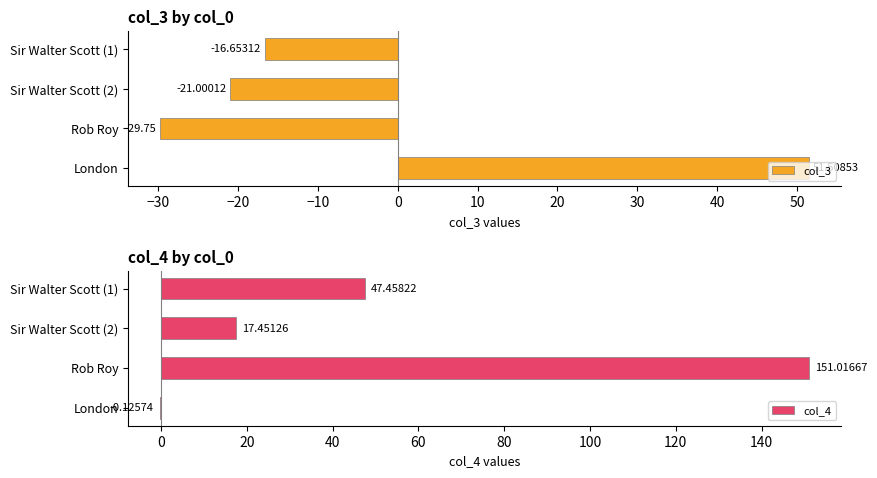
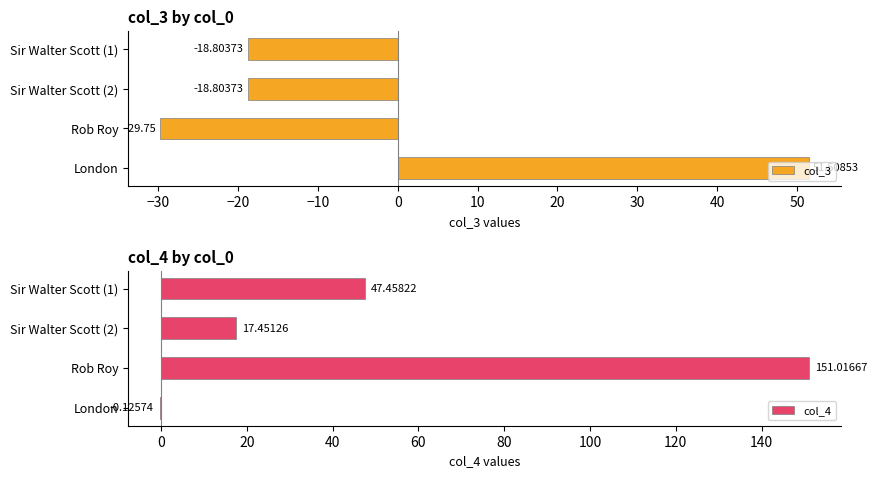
  {
    "col_3 by col_0": {
-     "Sir Walter Scott (1)": -16.65312,
-     "Sir Walter Scott (2)": -21.00012,
+     "Sir Walter Scott (1)": -18.80373,
+     "Sir Walter Scott (2)": -18.80373,
      "Rob Roy": -29.75
    },
    "col_4 by col_0": {
      "Sir Walter Scott (1)": 47.45822,
      "Sir Walter Scott (2)": 17.45126,
      "Rob Roy": 151.01667,
      "London": -0.12574
    }
  }
